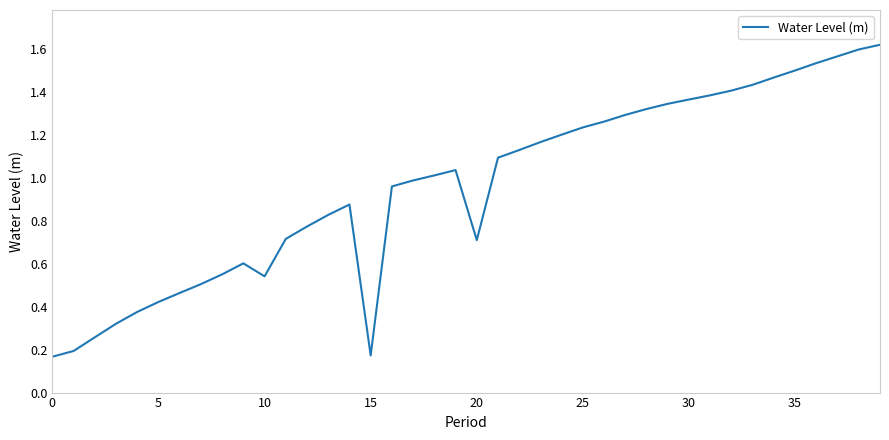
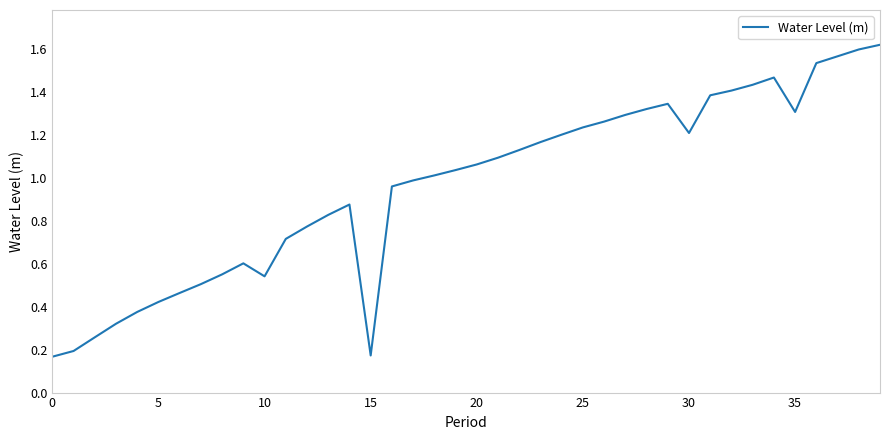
  {
    "0": 0.17,
    "5": 0.42,
    "10": 0.54,
    "15": 0.17,
-   "20": 0.71,
+   "20": 1.06,
    "25": 1.23,
-   "30": 1.36,
-   "35": 1.50
+   "30": 1.21,
+   "35": 1.31
  }
